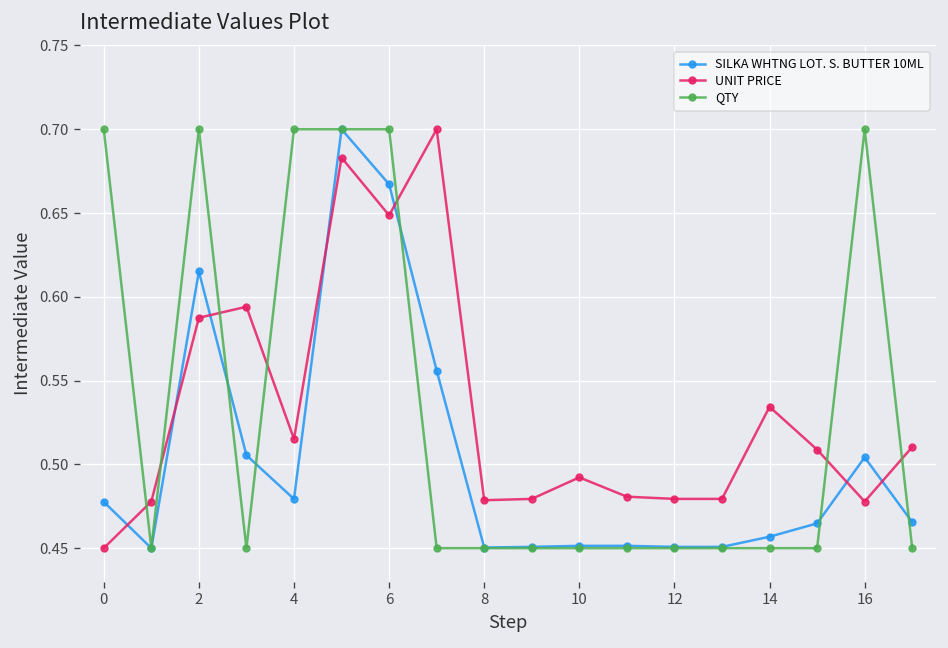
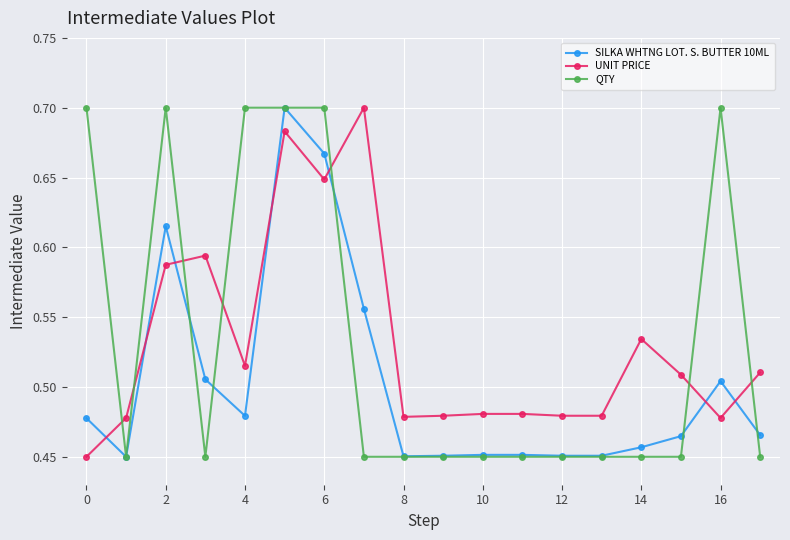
  {
    "SILKA WHTNG LOT. S. BUTTER 10ML": {
      "0": 0.478,
      "2": 0.615,
      "4": 0.479,
      "6": 0.667,
      "14": 0.457,
      "16": 0.504
    },
    "UNIT PRICE": {
      "0": 0.450,
      "2": 0.587,
      "4": 0.515,
      "6": 0.649,
      "8": 0.479,
-     "10": 0.492,
+     "10": 0.481,
      "12": 0.479,
      "14": 0.534,
      "16": 0.478
    },
    "QTY": {
      "0": 0.700,
      "2": 0.700,
      "4": 0.700,
      "6": 0.700,
      "14": 0.450,
      "16": 0.700
    }
  }
